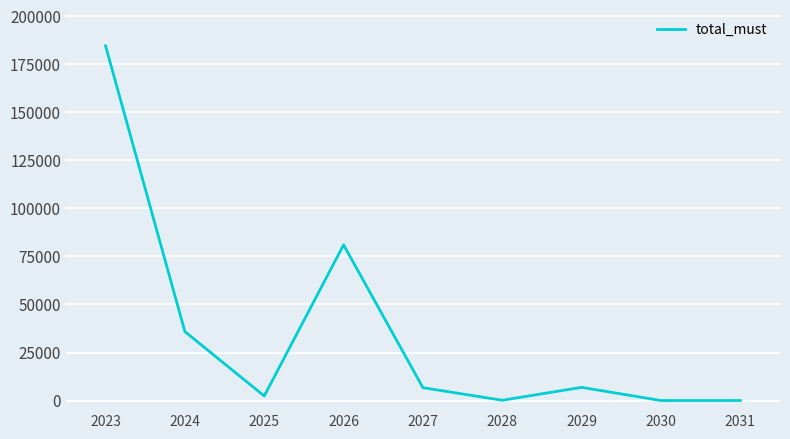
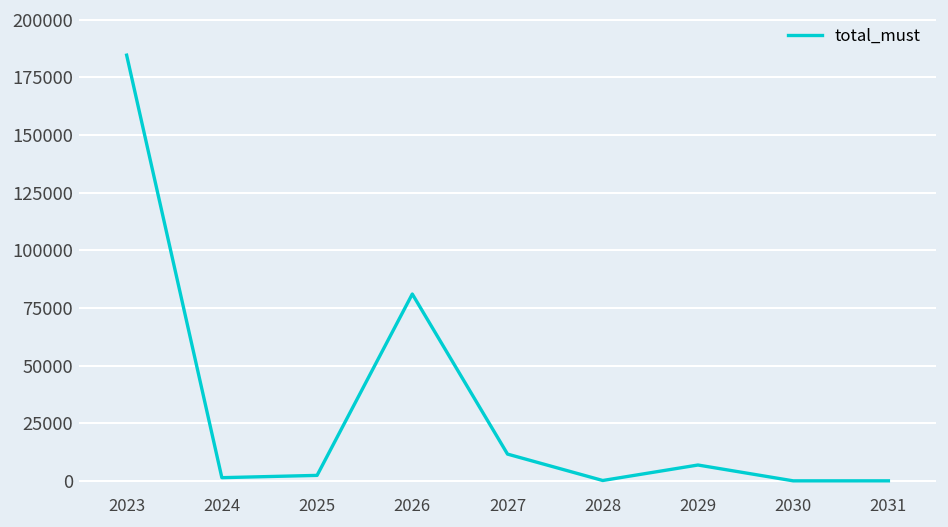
  {
    "2023": 185000,
-   "2024": 36000,
+   "2024": 1000,
    "2025": 2000,
    "2026": 81000,
-   "2027": 7000,
+   "2027": 12000,
    "2028": 0,
    "2029": 7000,
    "2030": 0,
    "2031": 0
  }
